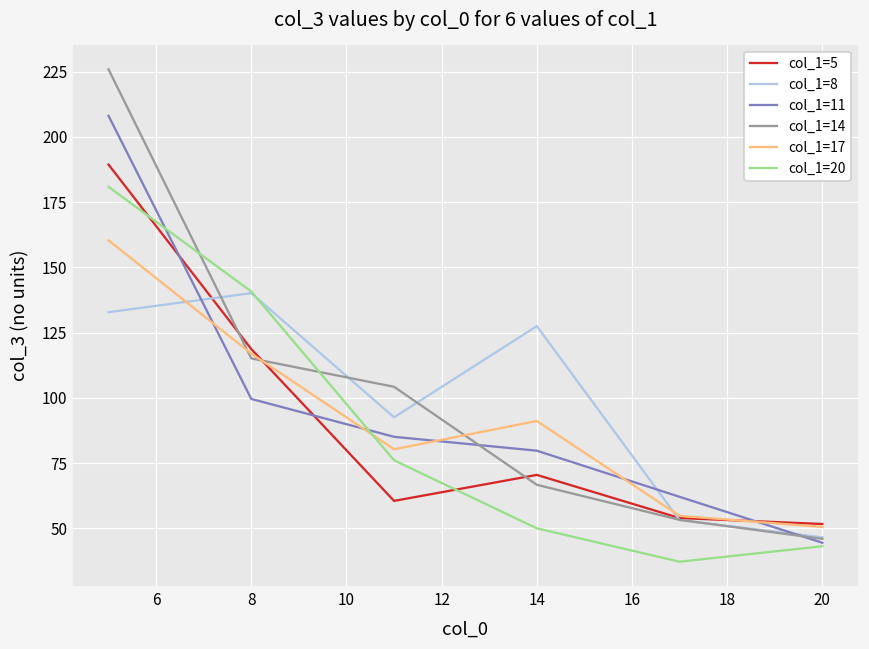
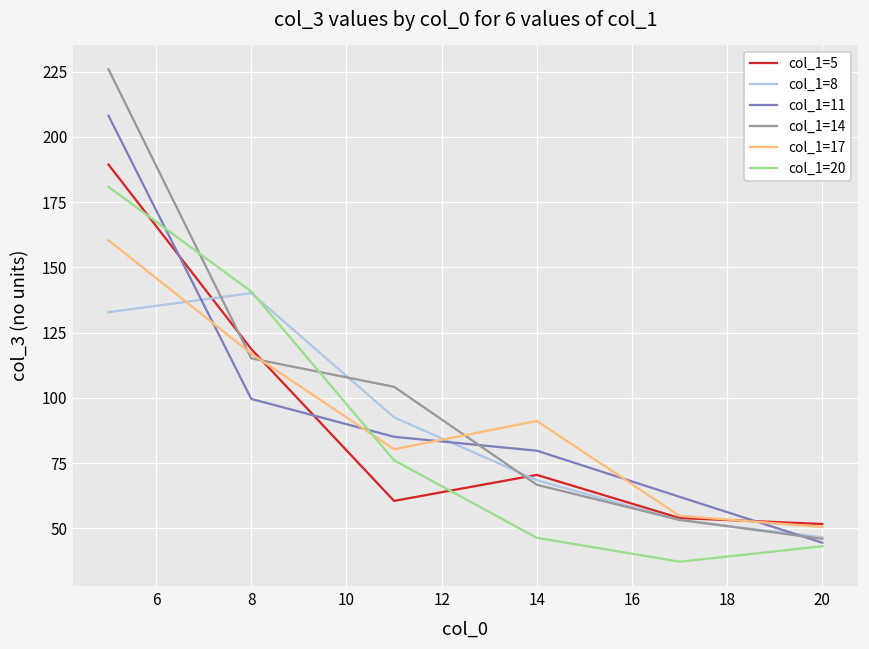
  {
    "col_1=5": {
      "8": 119,
      "14": 70,
      "20": 52
    },
    "col_1=8": {
-     "14": 127
+     "14": 68
    },
    "col_1=17": {
      "8": 117,
      "14": 91,
      "20": 51
    },
    "col_1=20": {
-     "14": 50,
+     "14": 46,
      "20": 43
    }
  }
